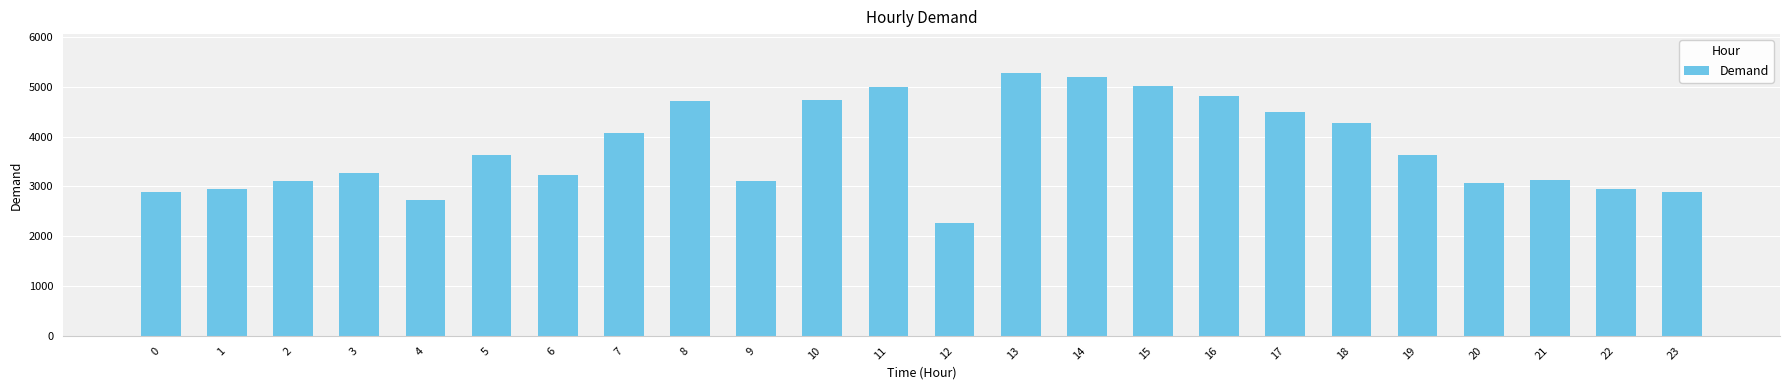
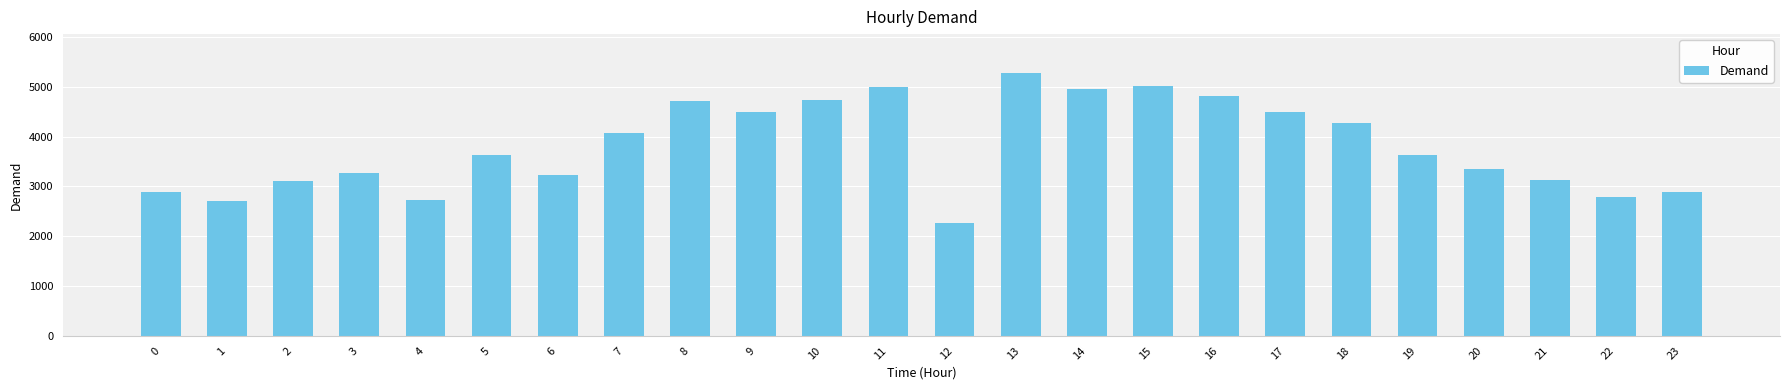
  {
    "0": 2900,
-   "1": 2900,
+   "1": 2700,
    "2": 3100,
    "3": 3300,
    "4": 2700,
    "5": 3600,
    "6": 3200,
    "7": 4100,
    "8": 4700,
-   "9": 3100,
+   "9": 4500,
    "10": 4700,
    "11": 5000,
    "12": 2300,
    "13": 5300,
-   "14": 5200,
+   "14": 5000,
    "15": 5000,
    "16": 4800,
    "17": 4500,
    "18": 4300,
    "19": 3600,
-   "20": 3100,
+   "20": 3400,
    "21": 3100,
-   "22": 3000,
+   "22": 2800,
    "23": 2900
  }
